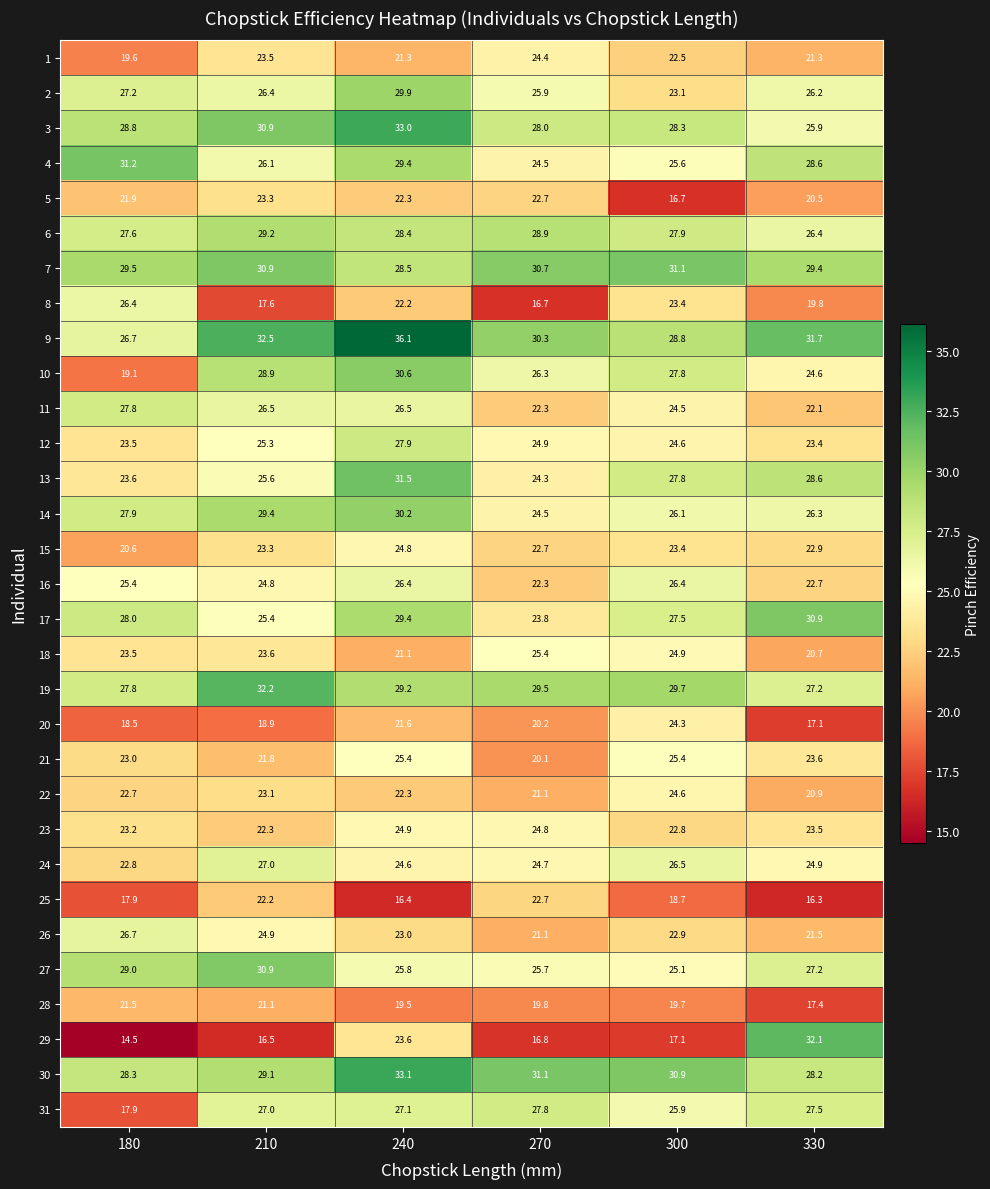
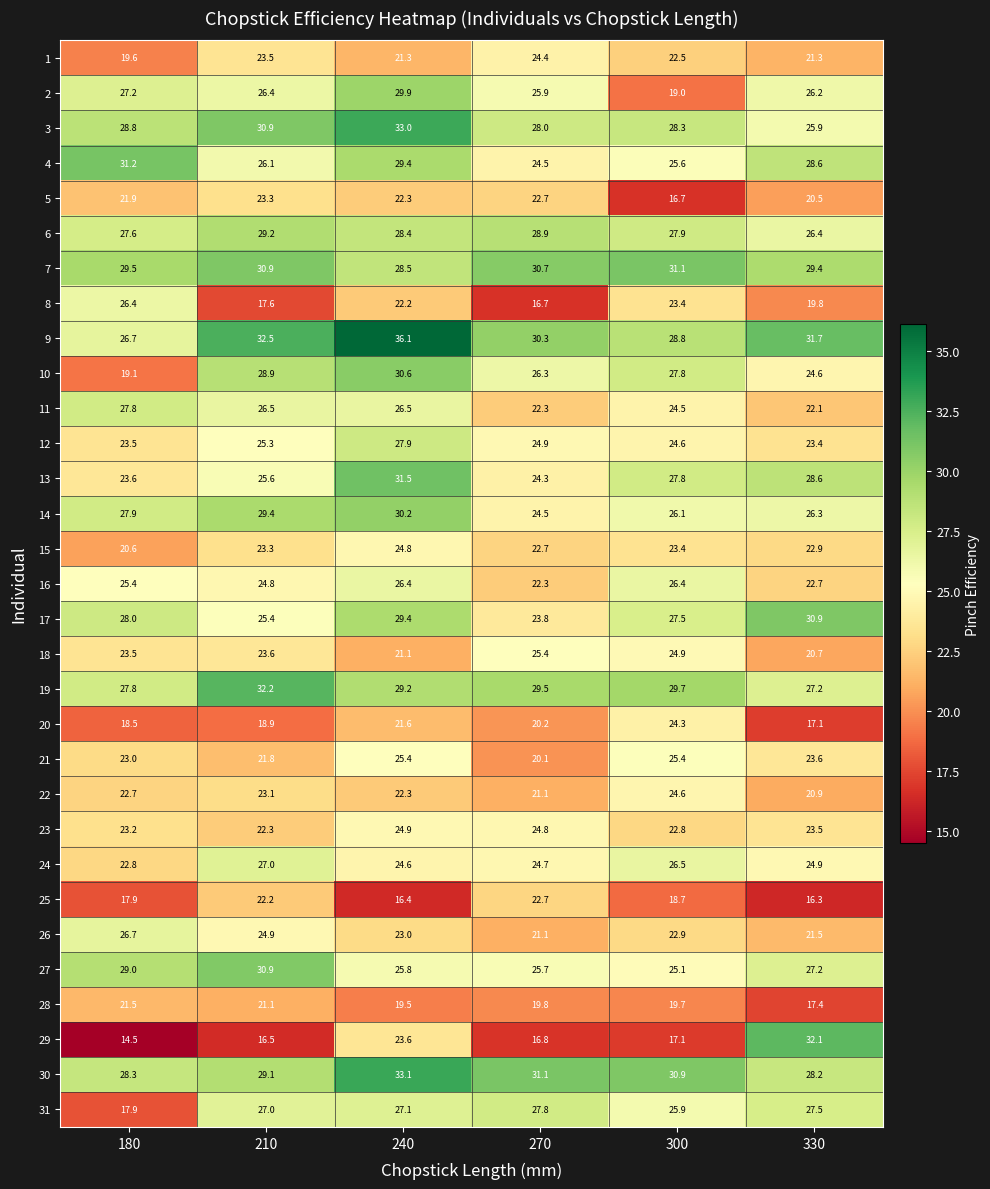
  {
    "1": {
      "180": 19.6,
      "210": 23.5,
      "240": 21.3,
      "270": 24.4,
      "300": 22.5,
      "330": 21.3
    },
    "2": {
      "180": 27.2,
      "210": 26.4,
      "240": 29.9,
      "270": 25.9,
-     "300": 23.1,
+     "300": 19.0,
      "330": 26.2
    },
    "3": {
      "180": 28.8,
      "210": 30.9,
      "240": 33.0,
      "270": 28.0,
      "300": 28.3,
      "330": 25.9
    },
    "4": {
      "180": 31.2,
      "210": 26.1,
      "240": 29.4,
      "270": 24.5,
      "300": 25.6,
      "330": 28.6
    },
    "5": {
      "180": 21.9,
      "210": 23.3,
      "240": 22.3,
      "270": 22.7,
      "300": 16.7,
      "330": 20.5
    },
    "6": {
      "180": 27.6,
      "210": 29.2,
      "240": 28.4,
      "270": 28.9,
      "300": 27.9,
      "330": 26.4
    },
    "7": {
      "180": 29.5,
      "210": 30.9,
      "240": 28.5,
      "270": 30.7,
      "300": 31.1,
      "330": 29.4
    },
    "8": {
      "180": 26.4,
      "210": 17.6,
      "240": 22.2,
      "270": 16.7,
      "300": 23.4,
      "330": 19.8
    },
    "9": {
      "180": 26.7,
      "210": 32.5,
      "240": 36.1,
      "270": 30.3,
      "300": 28.8,
      "330": 31.7
    },
    "10": {
      "180": 19.1,
      "210": 28.9,
      "240": 30.6,
      "270": 26.3,
      "300": 27.8,
      "330": 24.6
    },
    "11": {
      "180": 27.8,
      "210": 26.5,
      "240": 26.5,
      "270": 22.3,
      "300": 24.5,
      "330": 22.1
    },
    "12": {
      "180": 23.5,
      "210": 25.3,
      "240": 27.9,
      "270": 24.9,
      "300": 24.6,
      "330": 23.4
    },
    "13": {
      "180": 23.6,
      "210": 25.6,
      "240": 31.5,
      "270": 24.3,
      "300": 27.8,
      "330": 28.6
    },
    "14": {
      "180": 27.9,
      "210": 29.4,
      "240": 30.2,
      "270": 24.5,
      "300": 26.1,
      "330": 26.3
    },
    "15": {
      "180": 20.6,
      "210": 23.3,
      "240": 24.8,
      "270": 22.7,
      "300": 23.4,
      "330": 22.9
    },
    "16": {
      "180": 25.4,
      "210": 24.8,
      "240": 26.4,
      "270": 22.3,
      "300": 26.4,
      "330": 22.7
    },
    "17": {
      "180": 28.0,
      "210": 25.4,
      "240": 29.4,
      "270": 23.8,
      "300": 27.5,
      "330": 30.9
    },
    "18": {
      "180": 23.5,
      "210": 23.6,
      "240": 21.1,
      "270": 25.4,
      "300": 24.9,
      "330": 20.7
    },
    "19": {
      "180": 27.8,
      "210": 32.2,
      "240": 29.2,
      "270": 29.5,
      "300": 29.7,
      "330": 27.2
    },
    "20": {
      "180": 18.5,
      "210": 18.9,
      "240": 21.6,
      "270": 20.2,
      "300": 24.3,
      "330": 17.1
    },
    "21": {
      "180": 23.0,
      "210": 21.8,
      "240": 25.4,
      "270": 20.1,
      "300": 25.4,
      "330": 23.6
    },
    "22": {
      "180": 22.7,
      "210": 23.1,
      "240": 22.3,
      "270": 21.1,
      "300": 24.6,
      "330": 20.9
    },
    "23": {
      "180": 23.2,
      "210": 22.3,
      "240": 24.9,
      "270": 24.8,
      "300": 22.8,
      "330": 23.5
    },
    "24": {
      "180": 22.8,
      "210": 27.0,
      "240": 24.6,
      "270": 24.7,
      "300": 26.5,
      "330": 24.9
    },
    "25": {
      "180": 17.9,
      "210": 22.2,
      "240": 16.4,
      "270": 22.7,
      "300": 18.7,
      "330": 16.3
    },
    "26": {
      "180": 26.7,
      "210": 24.9,
      "240": 23.0,
      "270": 21.1,
      "300": 22.9,
      "330": 21.5
    },
    "27": {
      "180": 29.0,
      "210": 30.9,
      "240": 25.8,
      "270": 25.7,
      "300": 25.1,
      "330": 27.2
    },
    "28": {
      "180": 21.5,
      "210": 21.1,
      "240": 19.5,
      "270": 19.8,
      "300": 19.7,
      "330": 17.4
    },
    "29": {
      "180": 14.5,
      "210": 16.5,
      "240": 23.6,
      "270": 16.8,
      "300": 17.1,
      "330": 32.1
    },
    "30": {
      "180": 28.3,
      "210": 29.1,
      "240": 33.1,
      "270": 31.1,
      "300": 30.9,
      "330": 28.2
    },
    "31": {
      "180": 17.9,
      "210": 27.0,
      "240": 27.1,
      "270": 27.8,
      "300": 25.9,
      "330": 27.5
    }
  }
